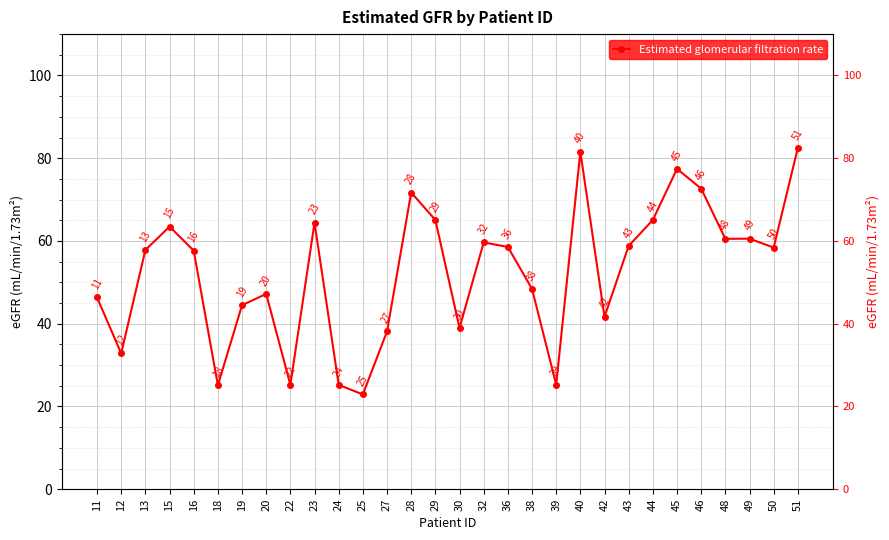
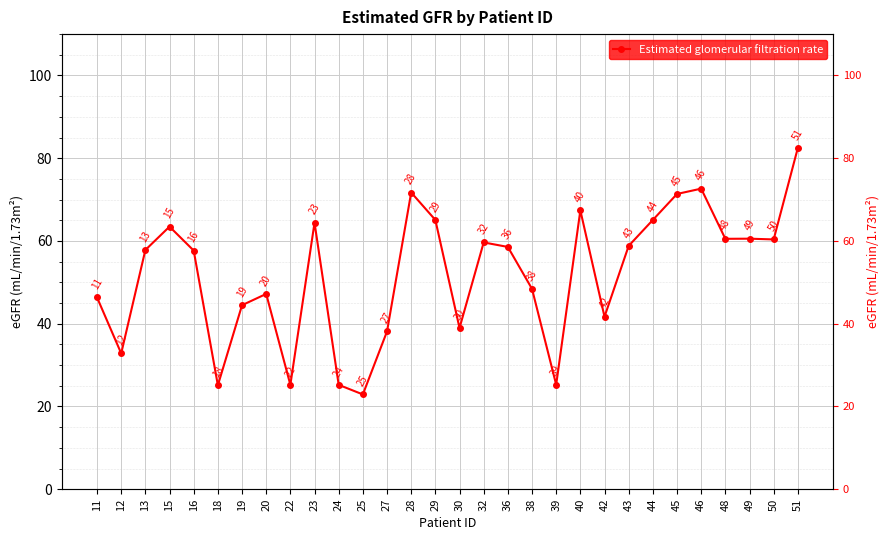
  {
-   "40": 82,
-   "45": 77,
-   "50": 58
+   "40": 67,
+   "45": 71,
+   "50": 60
  }
